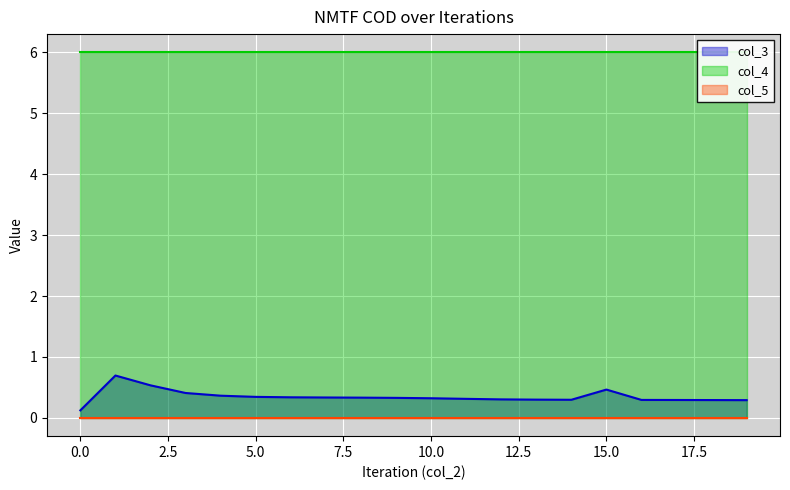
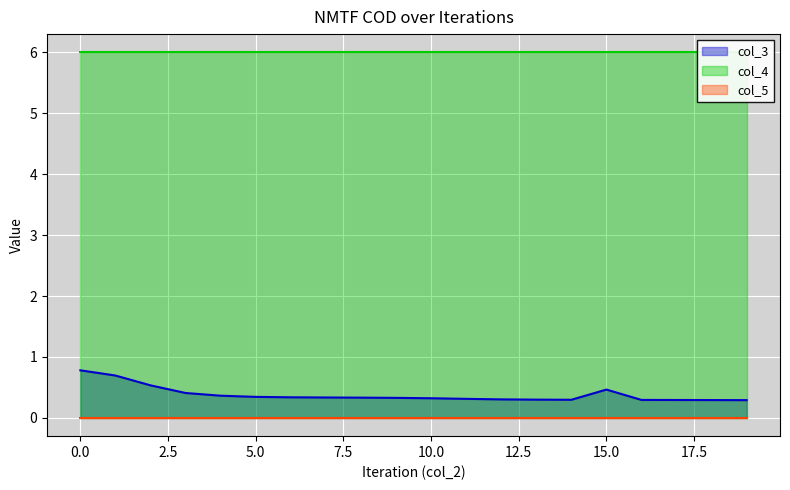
  {
    "col_3": {
-     "0.0": 0.1,
+     "0.0": 0.8,
      "5.0": 0.3,
      "10.0": 0.3,
      "15.0": 0.5
    },
    "col_4": {
      "0.0": 6.0,
      "5.0": 6.0,
      "10.0": 6.0,
      "15.0": 6.0
    },
    "col_5": {
      "0.0": 0.0,
      "5.0": 0.0,
      "10.0": 0.0,
      "15.0": 0.0
    }
  }
